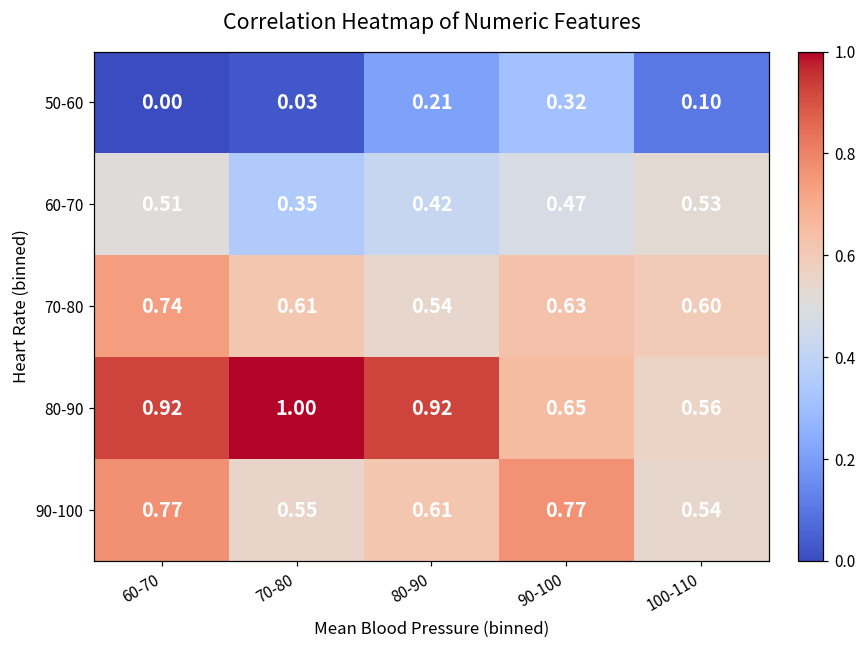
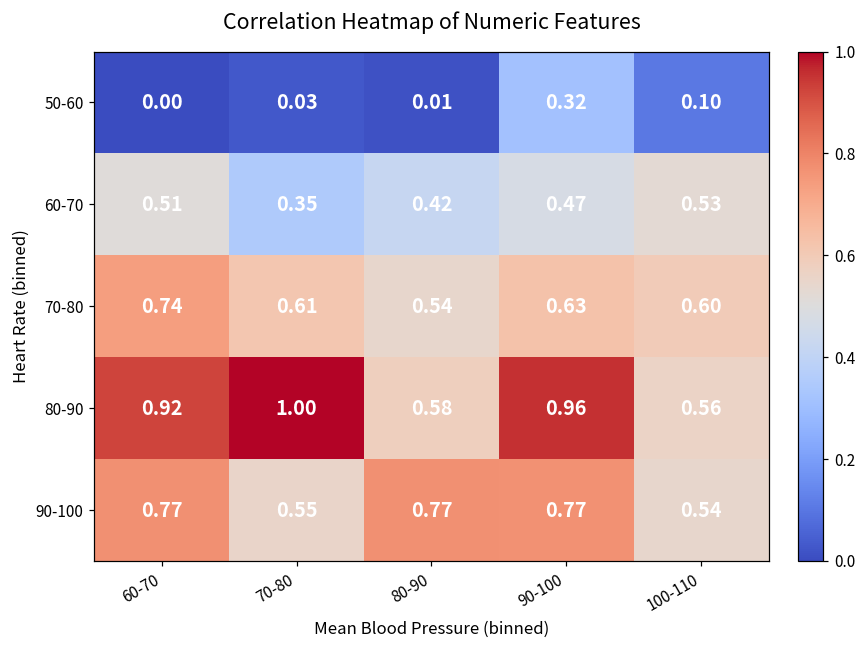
  {
    "50-60": {
      "60-70": 0.00,
      "70-80": 0.03,
-     "80-90": 0.21,
+     "80-90": 0.01,
      "90-100": 0.32,
      "100-110": 0.10
    },
    "60-70": {
      "70-80": 0.35,
      "80-90": 0.42
    },
    "70-80": {
      "60-70": 0.74,
      "70-80": 0.61,
      "80-90": 0.54,
      "90-100": 0.63,
      "100-110": 0.60
    },
    "80-90": {
      "60-70": 0.92,
      "70-80": 1.00,
-     "80-90": 0.92,
-     "90-100": 0.65,
+     "80-90": 0.58,
+     "90-100": 0.96,
      "100-110": 0.56
    },
    "90-100": {
      "60-70": 0.77,
      "70-80": 0.55,
-     "80-90": 0.61,
+     "80-90": 0.77,
      "90-100": 0.77,
      "100-110": 0.54
    }
  }
